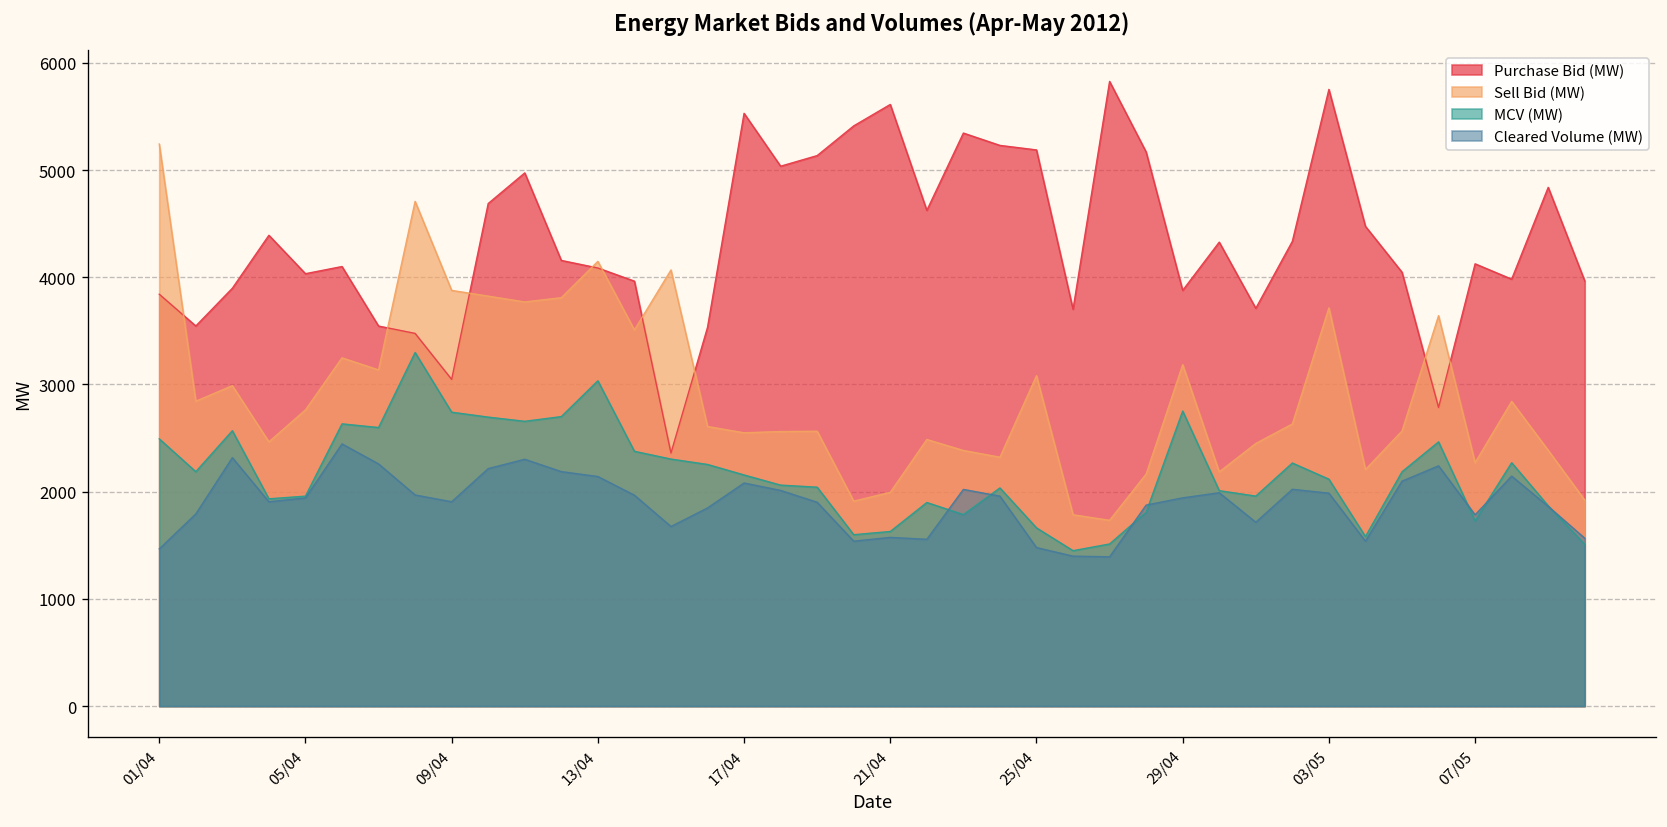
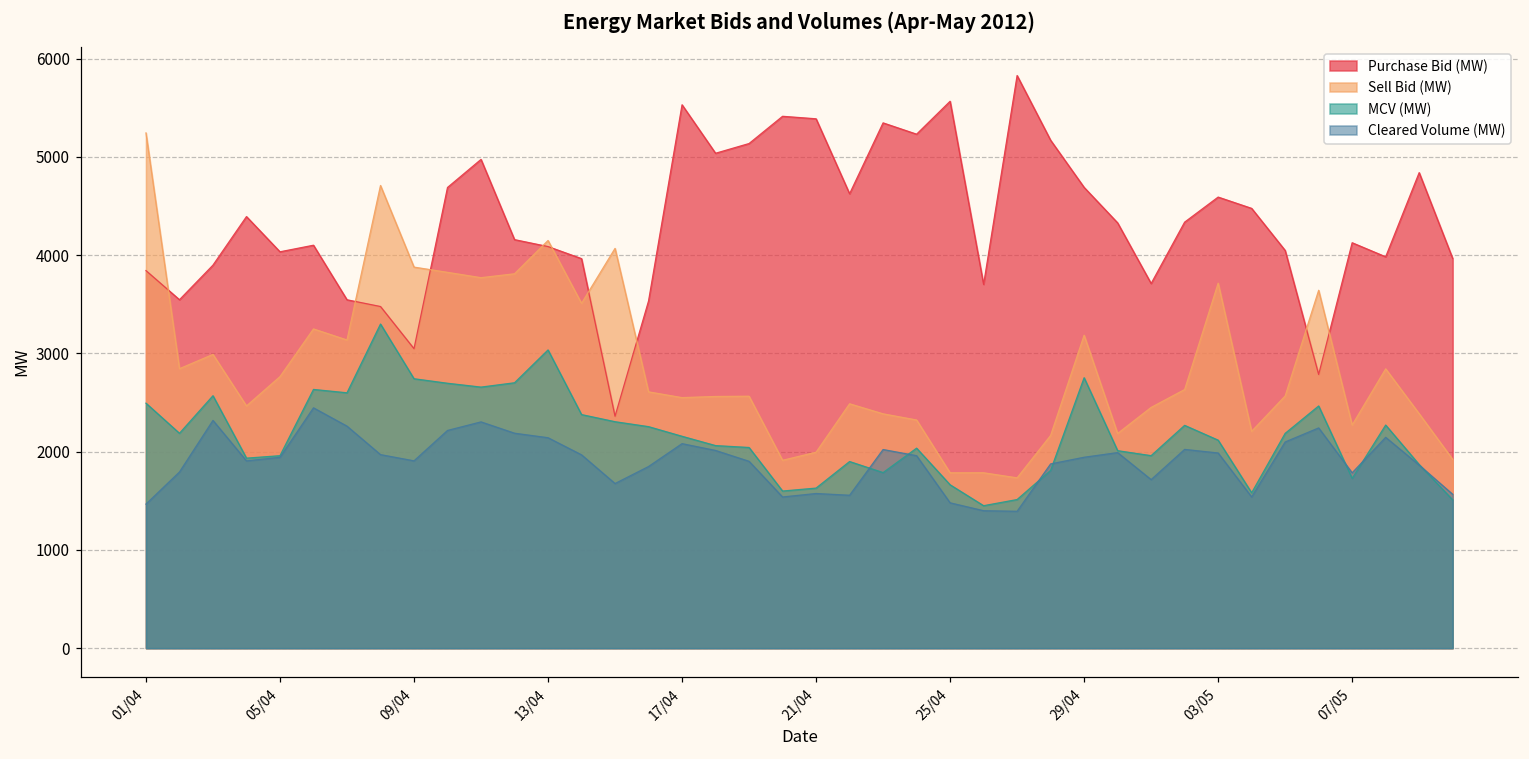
  {
    "Purchase Bid (MW)": {
      "01/04": 3800,
      "05/04": 4000,
      "09/04": 3000,
      "13/04": 4100,
      "17/04": 5500,
-     "21/04": 5600,
-     "25/04": 5200,
-     "29/04": 3900,
-     "03/05": 5800,
+     "21/04": 5400,
+     "25/04": 5600,
+     "29/04": 4700,
+     "03/05": 4600,
      "07/05": 4100
    },
    "Sell Bid (MW)": {
      "01/04": 5200,
      "05/04": 2800,
      "09/04": 3900,
      "13/04": 4100,
      "17/04": 2500,
      "21/04": 2000,
-     "25/04": 3100,
+     "25/04": 1800,
      "29/04": 3200,
      "03/05": 3700,
      "07/05": 2300
    }
  }
